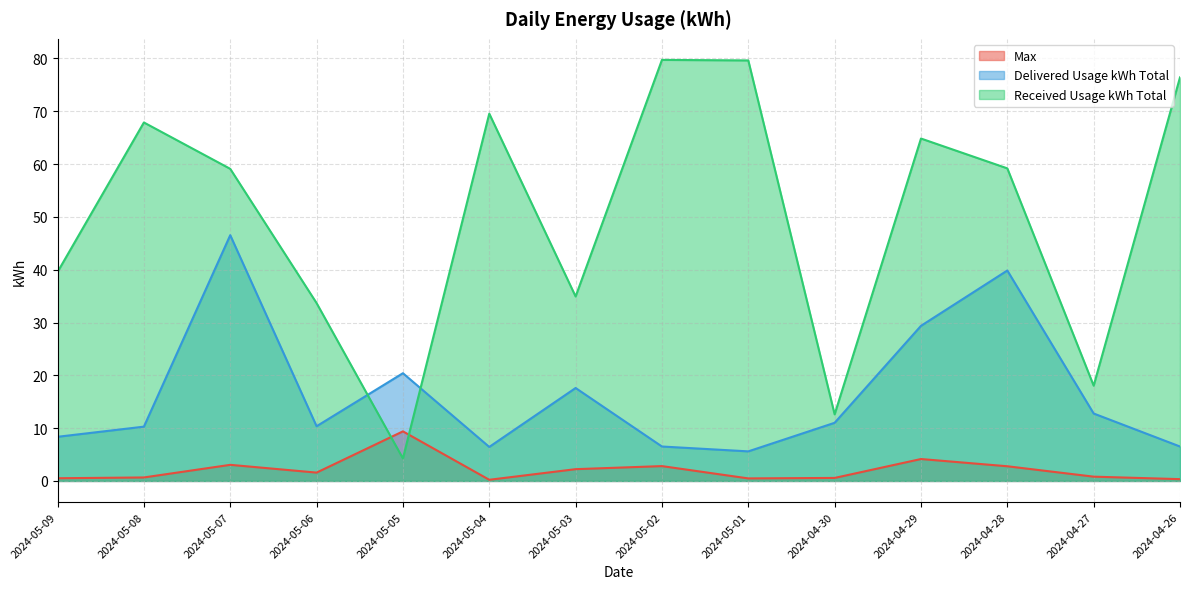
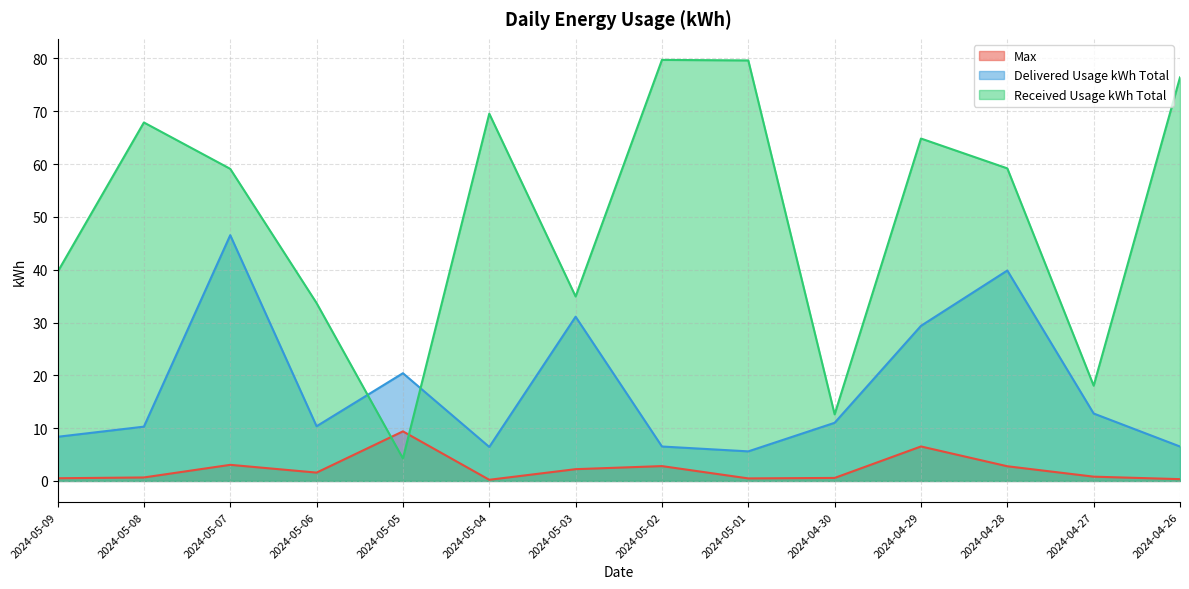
  {
    "Max": {
      "2024-05-09": 1,
      "2024-05-08": 1,
      "2024-05-07": 3,
      "2024-05-06": 2,
      "2024-05-05": 9,
      "2024-05-04": 0,
      "2024-05-03": 2,
      "2024-05-02": 3,
      "2024-05-01": 0,
      "2024-04-30": 1,
-     "2024-04-29": 4,
+     "2024-04-29": 7,
      "2024-04-28": 3,
      "2024-04-27": 1,
      "2024-04-26": 0
    },
    "Delivered Usage kWh Total": {
      "2024-05-09": 8,
      "2024-05-08": 10,
      "2024-05-07": 47,
      "2024-05-06": 10,
      "2024-05-05": 20,
      "2024-05-04": 6,
-     "2024-05-03": 18,
+     "2024-05-03": 31,
      "2024-05-02": 7,
      "2024-05-01": 6,
      "2024-04-30": 11,
      "2024-04-29": 29,
      "2024-04-28": 40,
      "2024-04-27": 13,
      "2024-04-26": 7
    },
    "Received Usage kWh Total": {
      "2024-05-09": 40,
      "2024-05-08": 68,
      "2024-05-07": 59,
      "2024-05-06": 34,
      "2024-05-05": 4,
      "2024-05-04": 70,
      "2024-05-03": 35,
      "2024-05-02": 80,
      "2024-05-01": 80,
      "2024-04-30": 13,
      "2024-04-29": 65,
      "2024-04-28": 59,
      "2024-04-27": 18,
      "2024-04-26": 76
    }
  }
